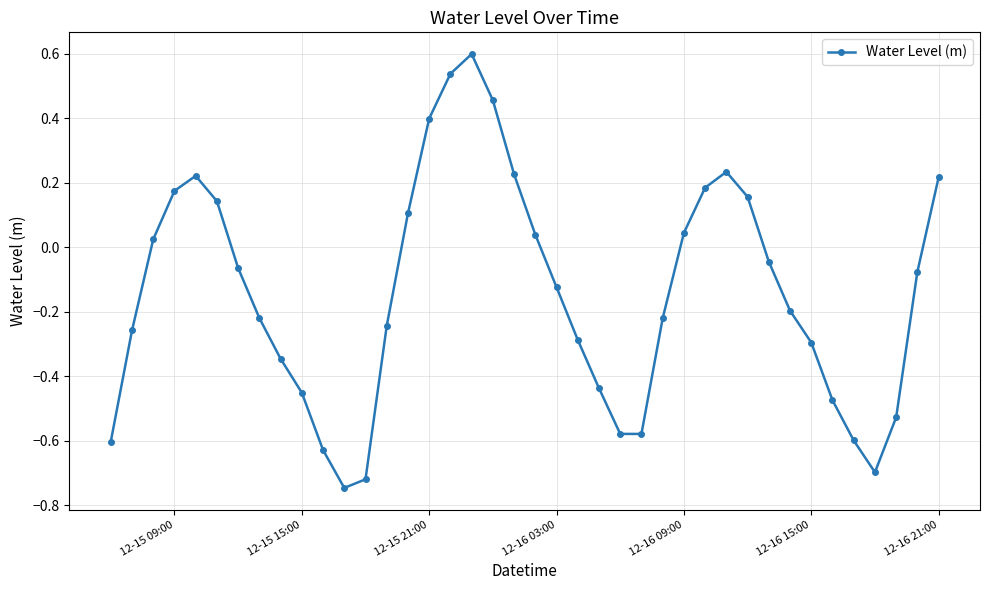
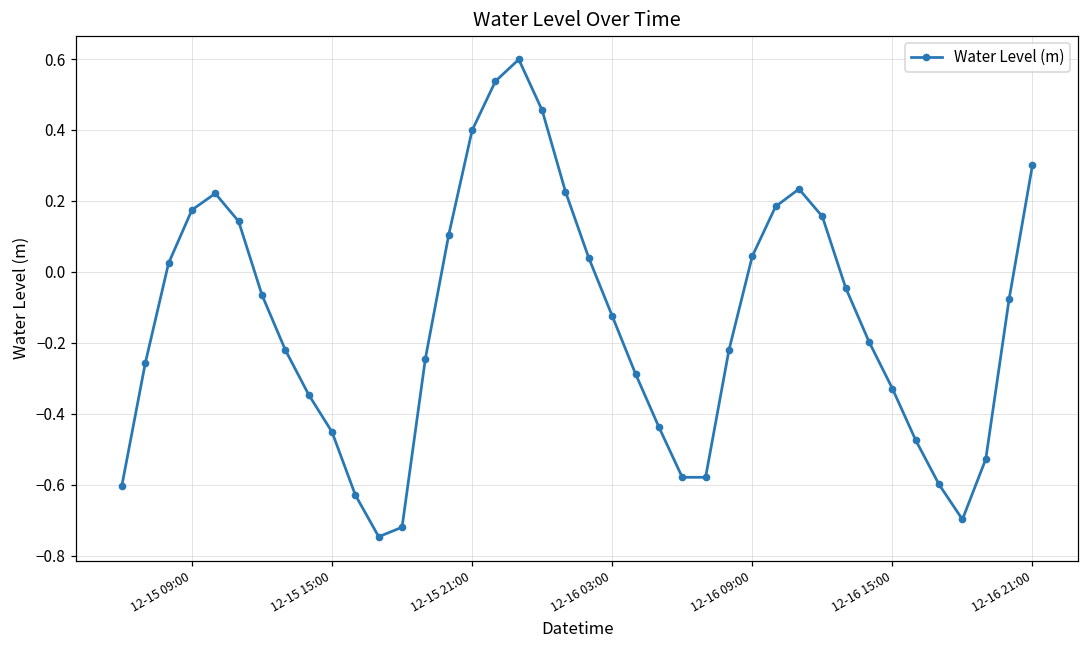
  {
    "12-15 09:00": 0.17,
    "12-15 15:00": -0.45,
    "12-15 21:00": 0.40,
    "12-16 03:00": -0.12,
    "12-16 09:00": 0.04,
-   "12-16 15:00": -0.30,
-   "12-16 21:00": 0.22
+   "12-16 15:00": -0.33,
+   "12-16 21:00": 0.30
  }
